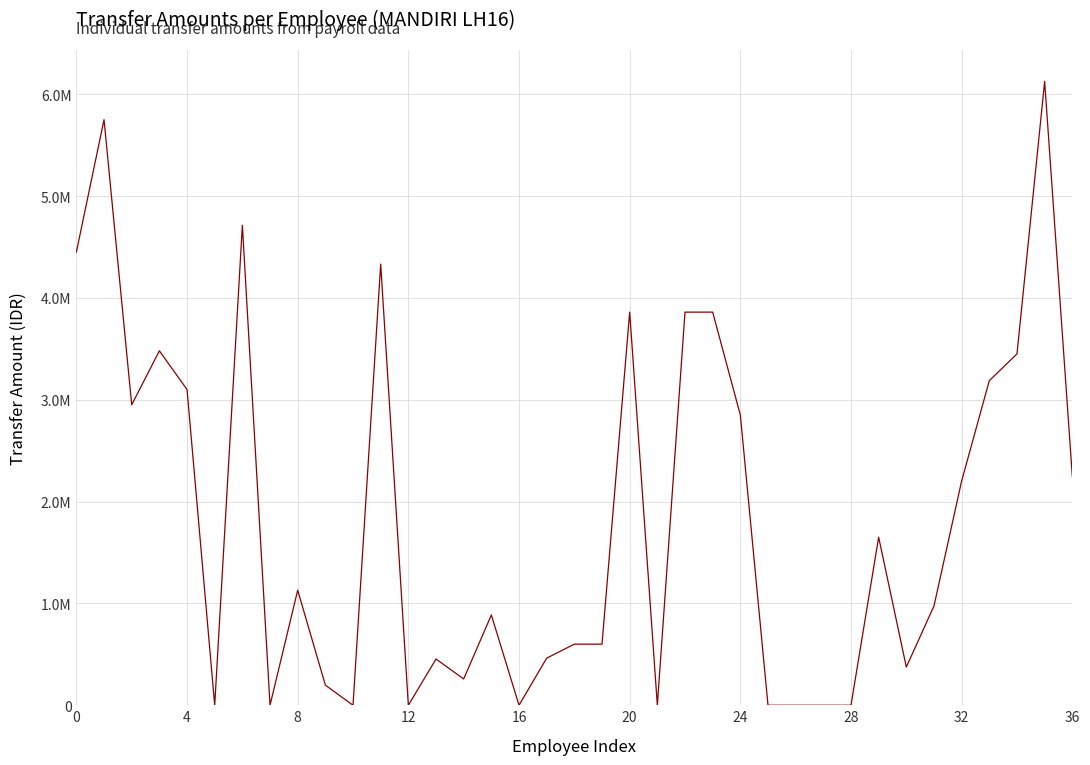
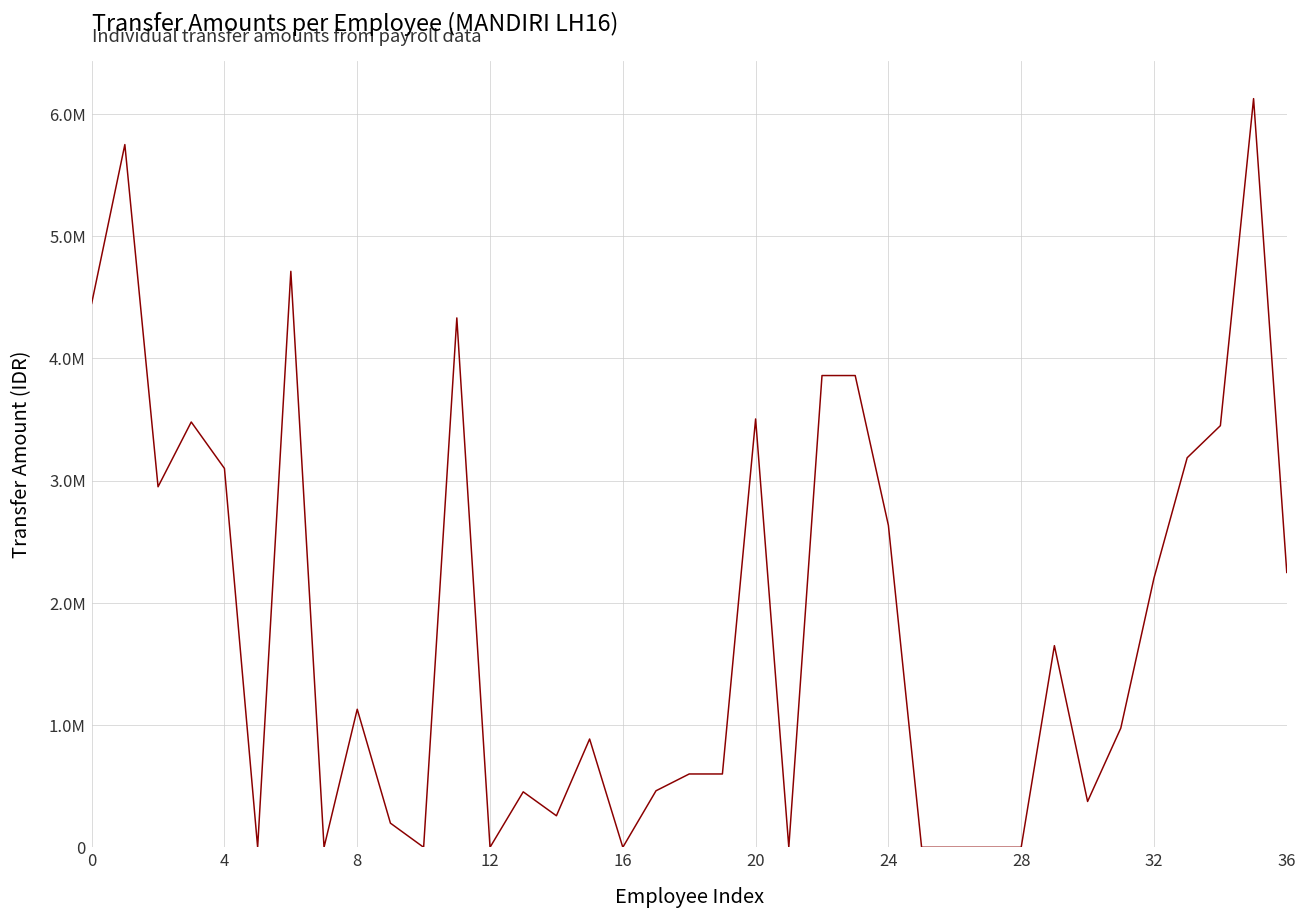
  {
    "0": 4450000,
    "4": 3100000,
    "8": 1130000,
    "12": 0,
    "16": 0,
-   "20": 3860000,
-   "24": 2850000,
+   "20": 3500000,
+   "24": 2630000,
    "28": 0,
    "32": 2200000,
    "36": 2250000
  }
